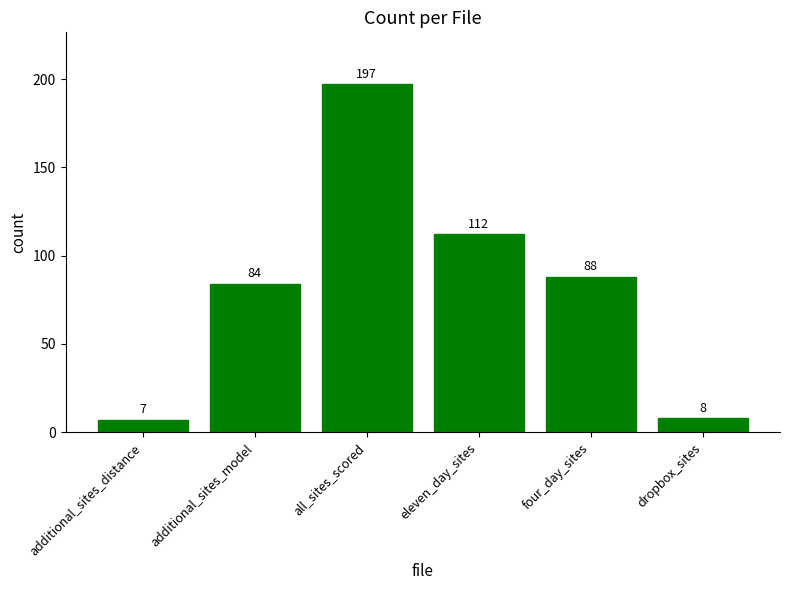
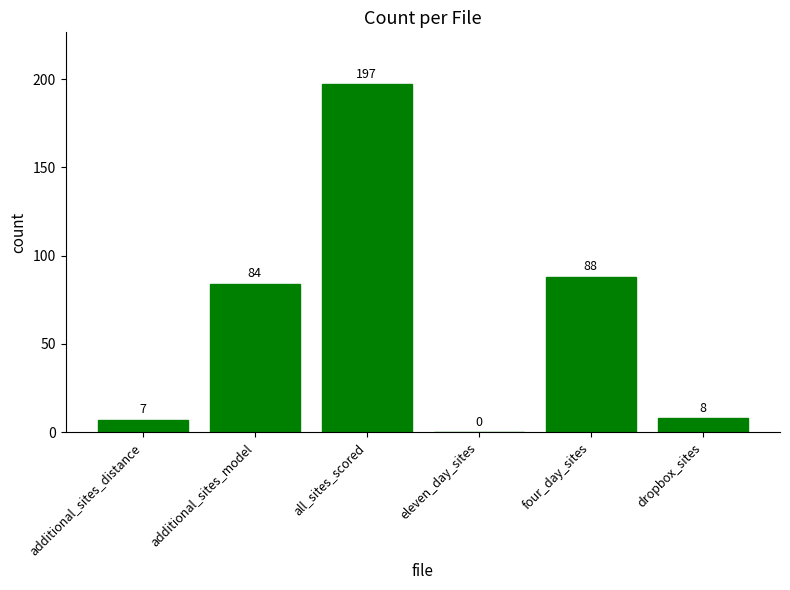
  {
    "additional_sites_distance": 7,
    "additional_sites_model": 84,
    "all_sites_scored": 197,
-   "eleven_day_sites": 112,
+   "eleven_day_sites": 0,
    "four_day_sites": 88,
    "dropbox_sites": 8
  }
